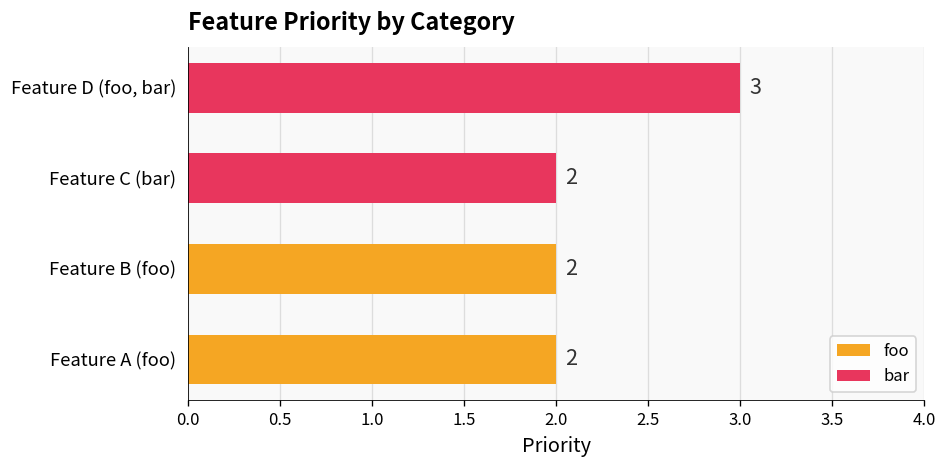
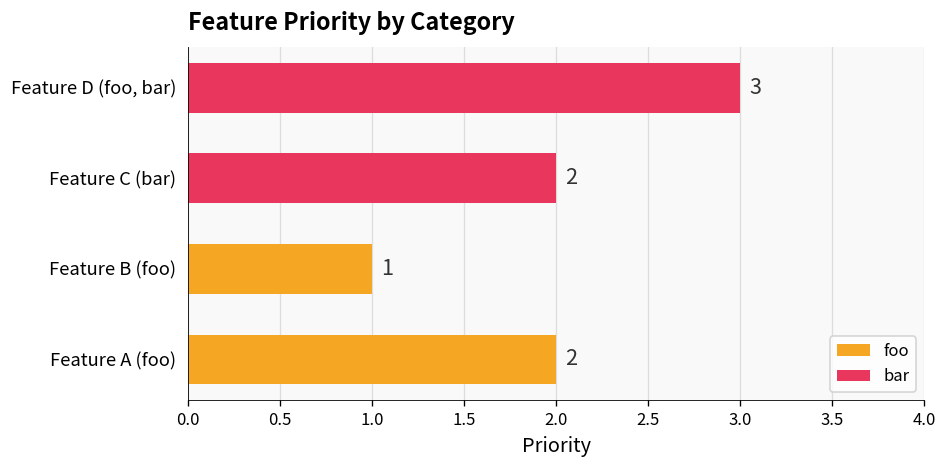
  {
    "Feature D (foo, bar)": 3,
    "Feature C (bar)": 2,
-   "Feature B (foo)": 2,
+   "Feature B (foo)": 1,
    "Feature A (foo)": 2
  }
